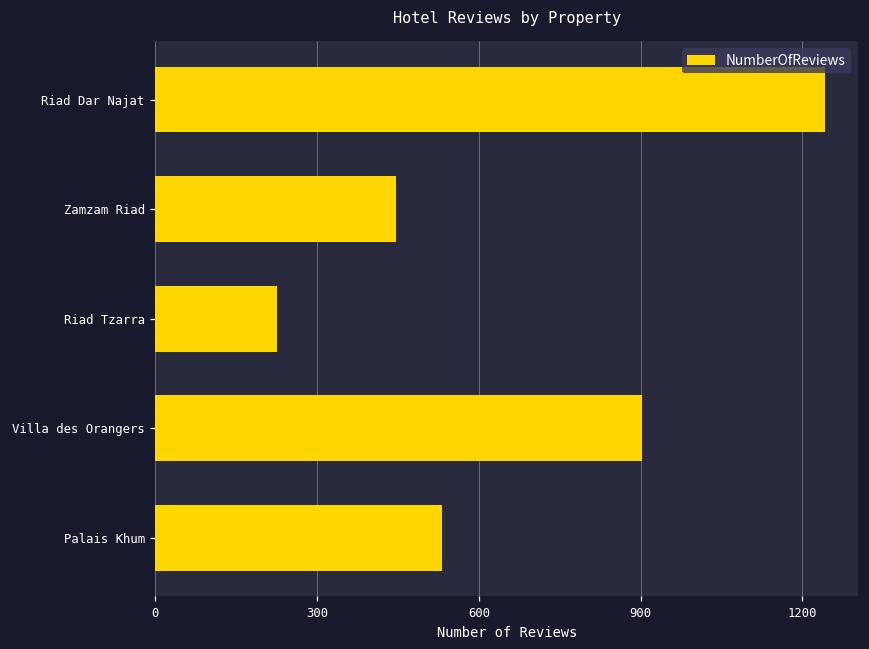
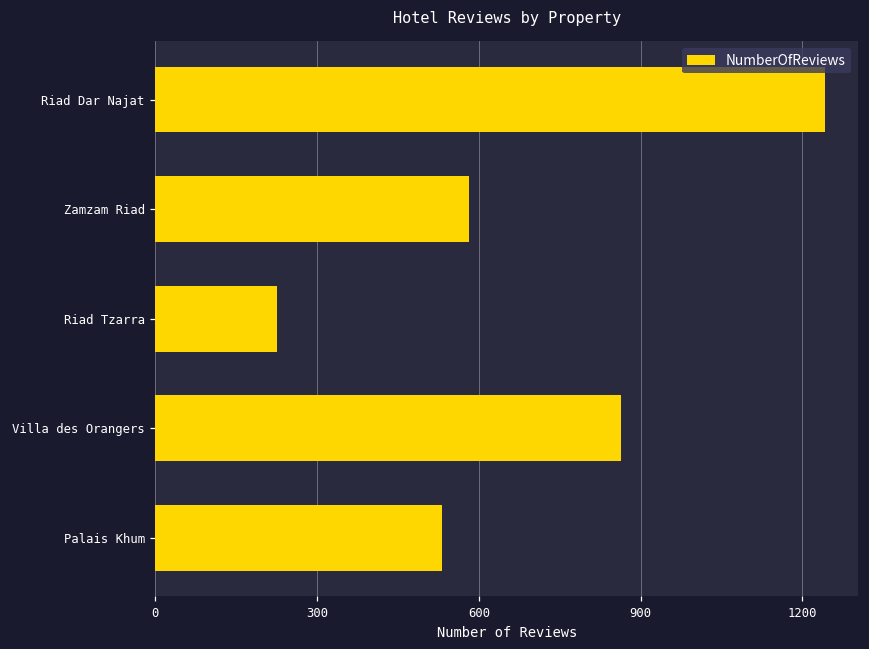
  {
    "Riad Dar Najat": 1240,
-   "Zamzam Riad": 450,
+   "Zamzam Riad": 580,
    "Riad Tzarra": 230,
-   "Villa des Orangers": 900,
+   "Villa des Orangers": 860,
    "Palais Khum": 530
  }
